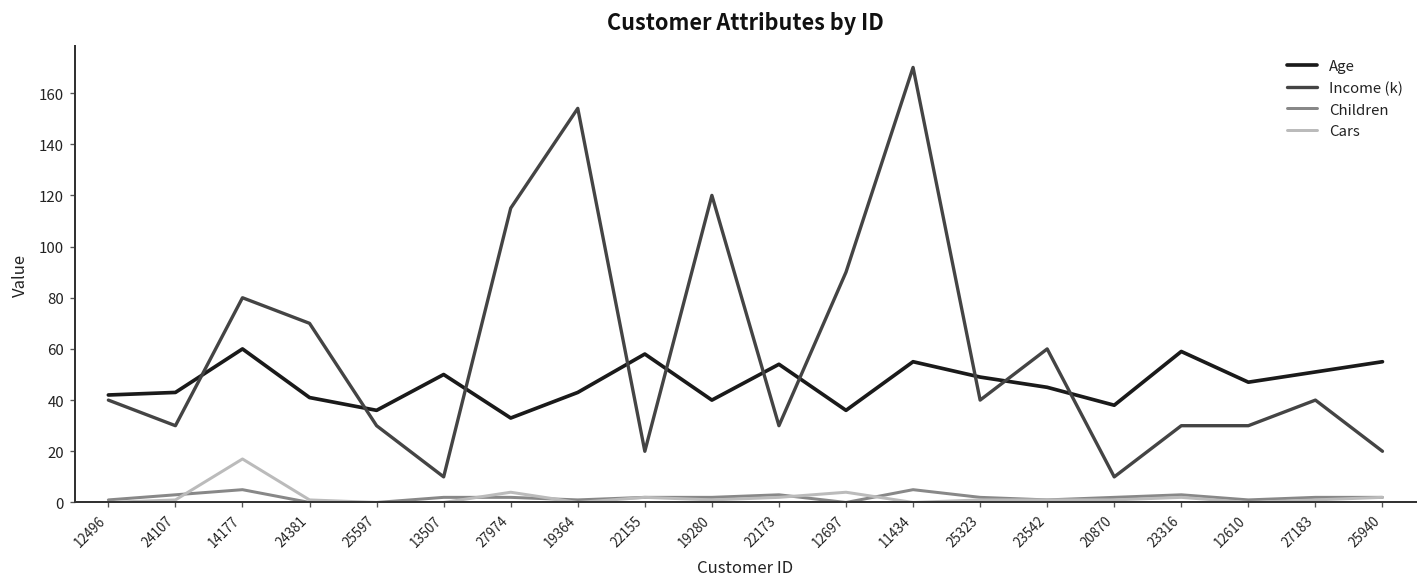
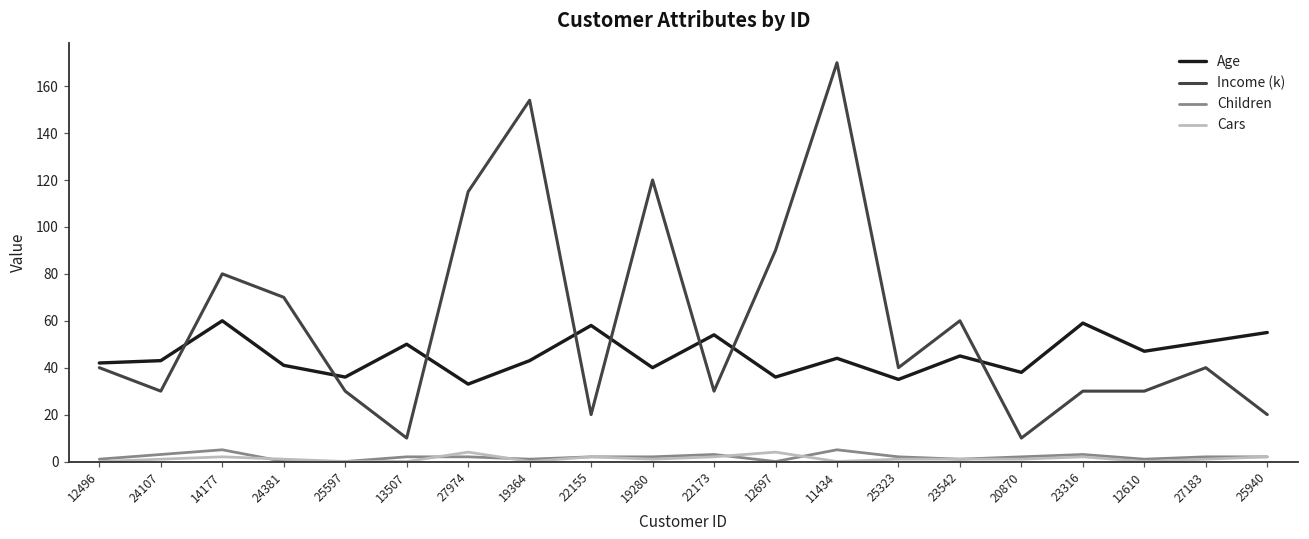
  {
    "Age": {
      "12496": 42,
      "24107": 43,
      "14177": 60,
      "24381": 41,
      "25597": 36,
      "13507": 50,
      "27974": 33,
      "19364": 43,
      "22155": 58,
      "19280": 40,
      "22173": 54,
      "12697": 36,
-     "11434": 55,
-     "25323": 49,
+     "11434": 44,
+     "25323": 35,
      "23542": 45,
      "20870": 38,
      "23316": 59,
      "12610": 47,
      "27183": 51,
      "25940": 55
    },
    "Income (k)": {
      "12496": 40,
      "24107": 30,
      "14177": 80,
      "24381": 70,
      "25597": 30,
      "13507": 10,
      "27974": 115,
      "19364": 154,
      "22155": 20,
      "19280": 120,
      "22173": 30,
      "12697": 90,
      "11434": 170,
      "25323": 40,
      "23542": 60,
      "20870": 10,
      "23316": 30,
      "12610": 30,
      "27183": 40,
      "25940": 20
    },
    "Children": {
      "24107": 3,
      "14177": 5,
      "13507": 2,
      "27974": 2,
      "12697": 0,
      "11434": 5
    },
    "Cars": {
      "24107": 1,
-     "14177": 17,
+     "14177": 2,
      "13507": 0,
      "27974": 4,
      "12697": 4,
      "11434": 0
    }
  }
